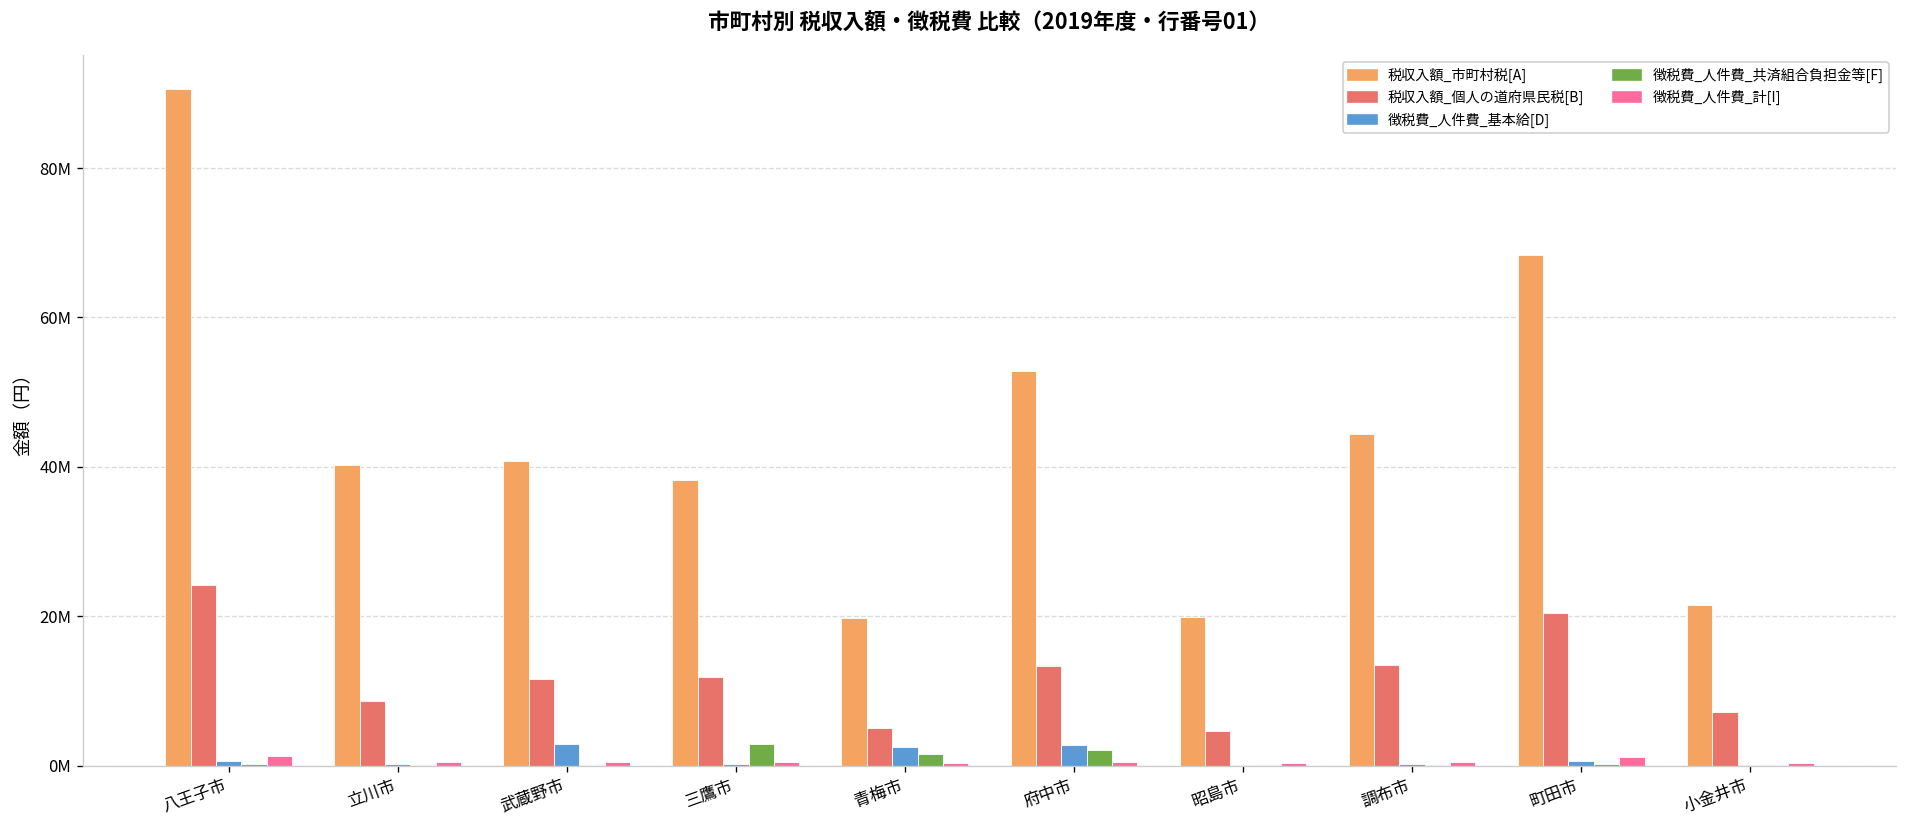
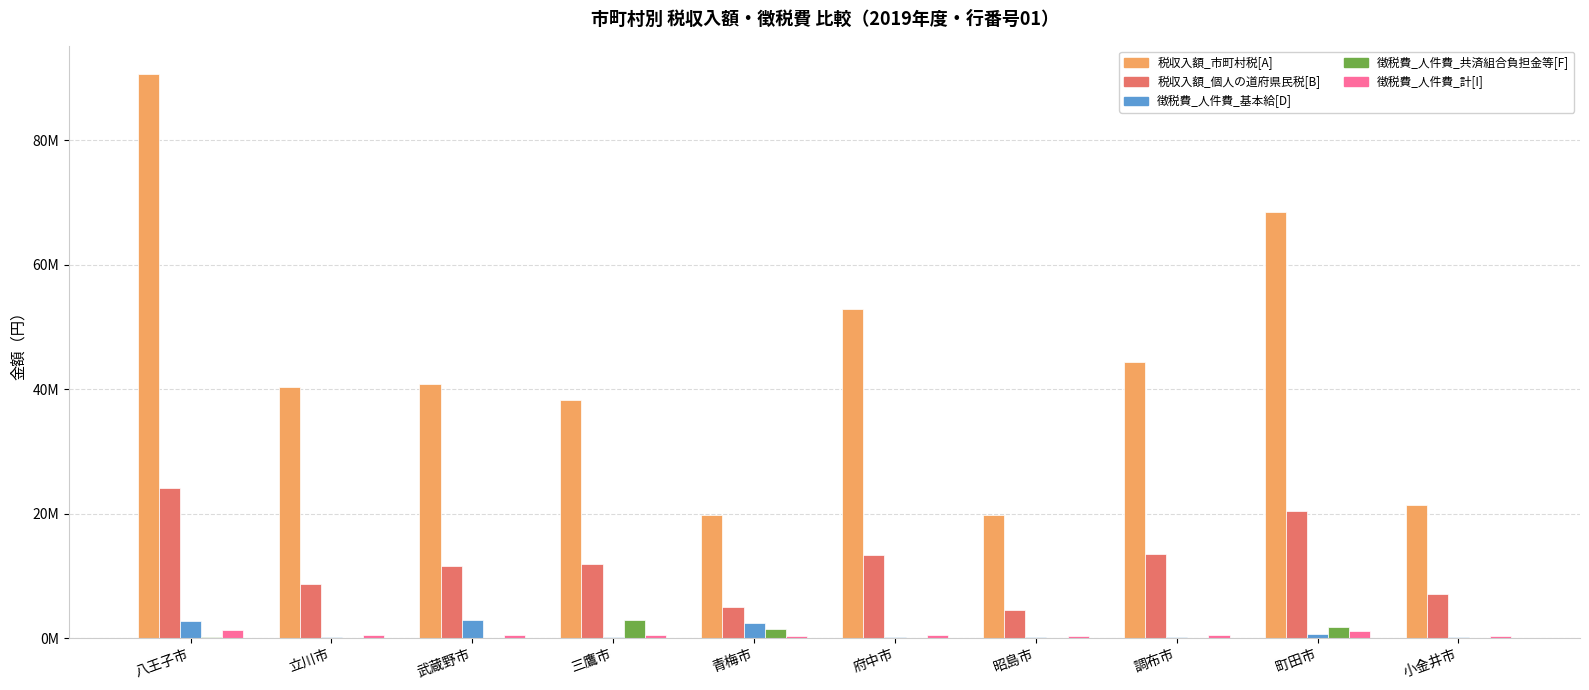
  {
    "徴税費_人件費_基本給[D]": {
-     "八王子市": 1000000,
+     "八王子市": 3000000,
      "武蔵野市": 3000000,
      "青梅市": 2000000,
-     "府中市": 3000000,
+     "府中市": 0,
      "町田市": 1000000
    },
    "徴税費_人件費_共済組合負担金等[F]": {
      "三鷹市": 3000000,
      "青梅市": 2000000,
-     "府中市": 2000000,
-     "町田市": 0
+     "府中市": 0,
+     "町田市": 2000000
    }
  }
